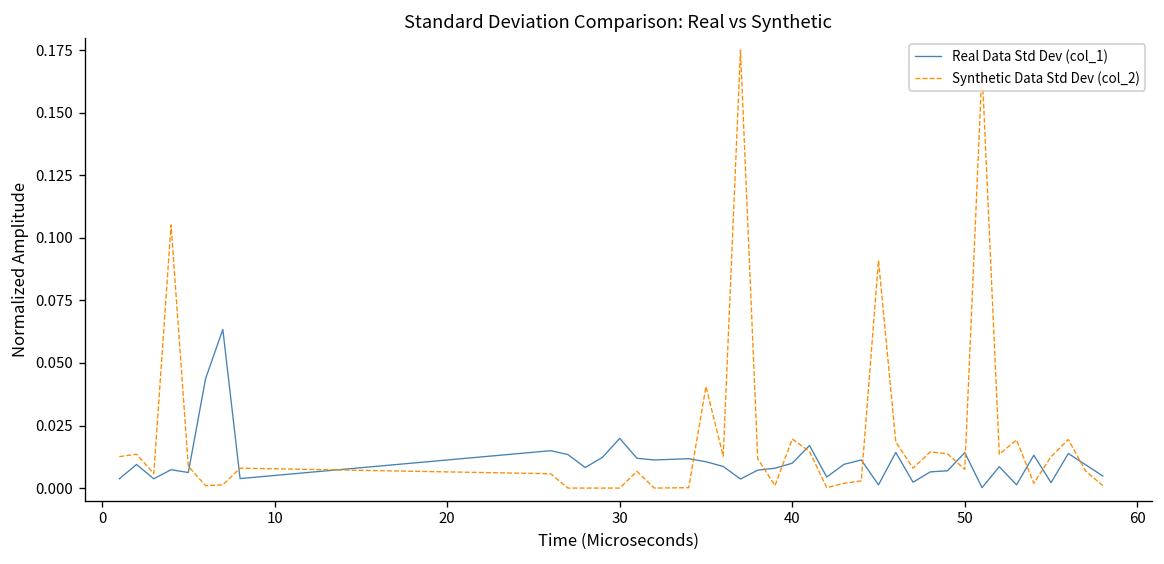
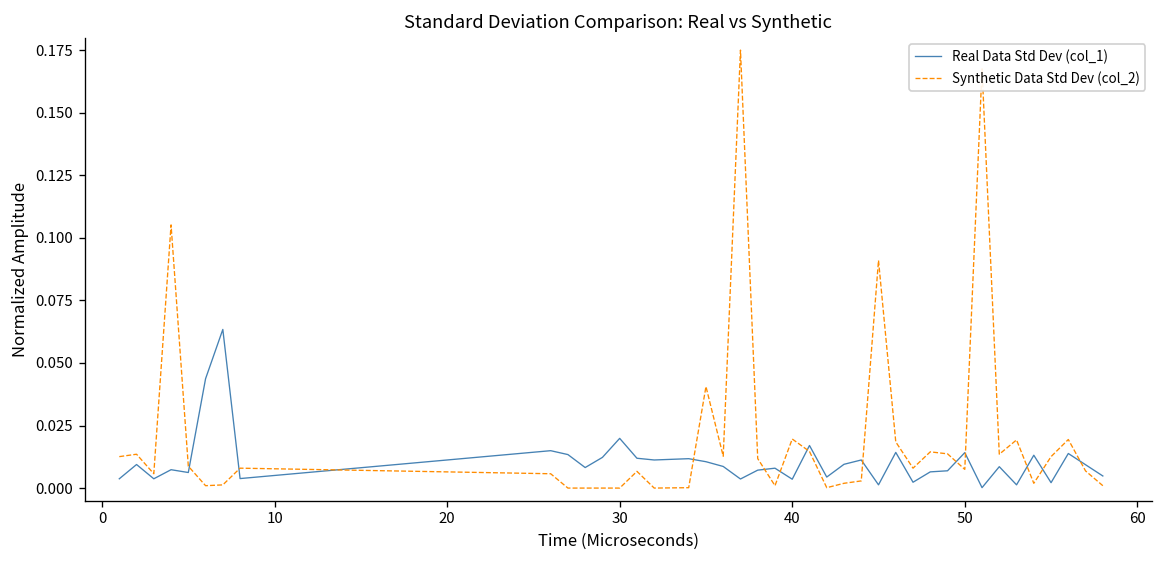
  {
    "Real Data Std Dev (col_1)": {
      "30": 0.020,
-     "40": 0.010,
+     "40": 0.004,
      "50": 0.014
    },
    "Synthetic Data Std Dev (col_2)": {
      "30": 0.000,
      "40": 0.020,
      "50": 0.007
    }
  }
